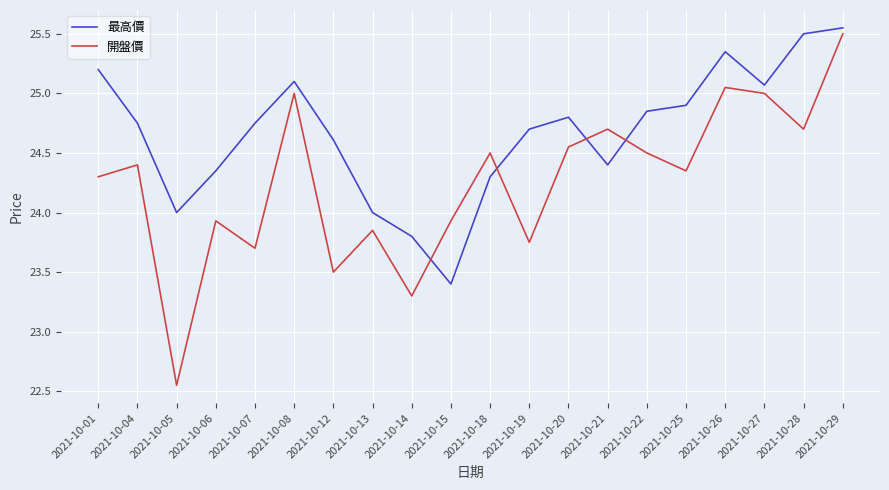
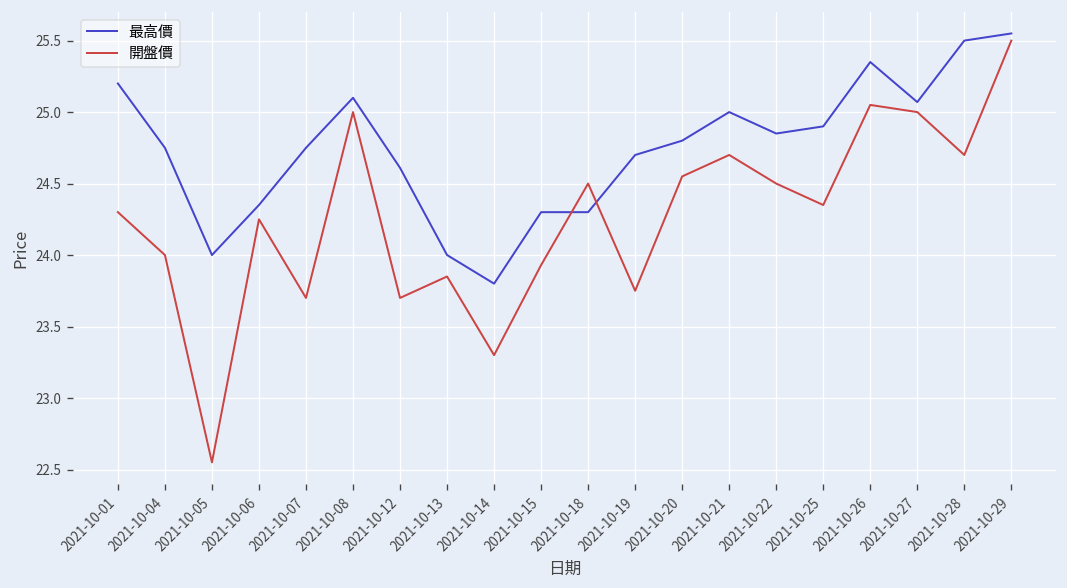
  {
    "最高價": {
      "2021-10-01": 25.2,
      "2021-10-04": 24.75,
      "2021-10-05": 24.0,
      "2021-10-06": 24.35,
      "2021-10-07": 24.75,
      "2021-10-08": 25.1,
      "2021-10-12": 24.6,
      "2021-10-13": 24.0,
      "2021-10-14": 23.8,
-     "2021-10-15": 23.4,
+     "2021-10-15": 24.3,
      "2021-10-18": 24.3,
      "2021-10-19": 24.7,
      "2021-10-20": 24.8,
-     "2021-10-21": 24.4,
+     "2021-10-21": 25.0,
      "2021-10-22": 24.85,
      "2021-10-25": 24.9,
      "2021-10-26": 25.35,
      "2021-10-27": 25.07,
      "2021-10-28": 25.5,
      "2021-10-29": 25.55
    },
    "開盤價": {
      "2021-10-01": 24.30,
-     "2021-10-04": 24.4,
+     "2021-10-04": 24.0,
      "2021-10-05": 22.55,
-     "2021-10-06": 23.93,
+     "2021-10-06": 24.25,
      "2021-10-07": 23.70,
      "2021-10-08": 25.00,
-     "2021-10-12": 23.5,
+     "2021-10-12": 23.7,
      "2021-10-13": 23.85,
      "2021-10-14": 23.30,
      "2021-10-15": 23.93,
      "2021-10-18": 24.50,
      "2021-10-19": 23.75,
      "2021-10-20": 24.55,
      "2021-10-21": 24.70,
      "2021-10-22": 24.50,
      "2021-10-25": 24.35,
      "2021-10-26": 25.05,
      "2021-10-27": 25.00,
      "2021-10-28": 24.70,
      "2021-10-29": 25.50
    }
  }
